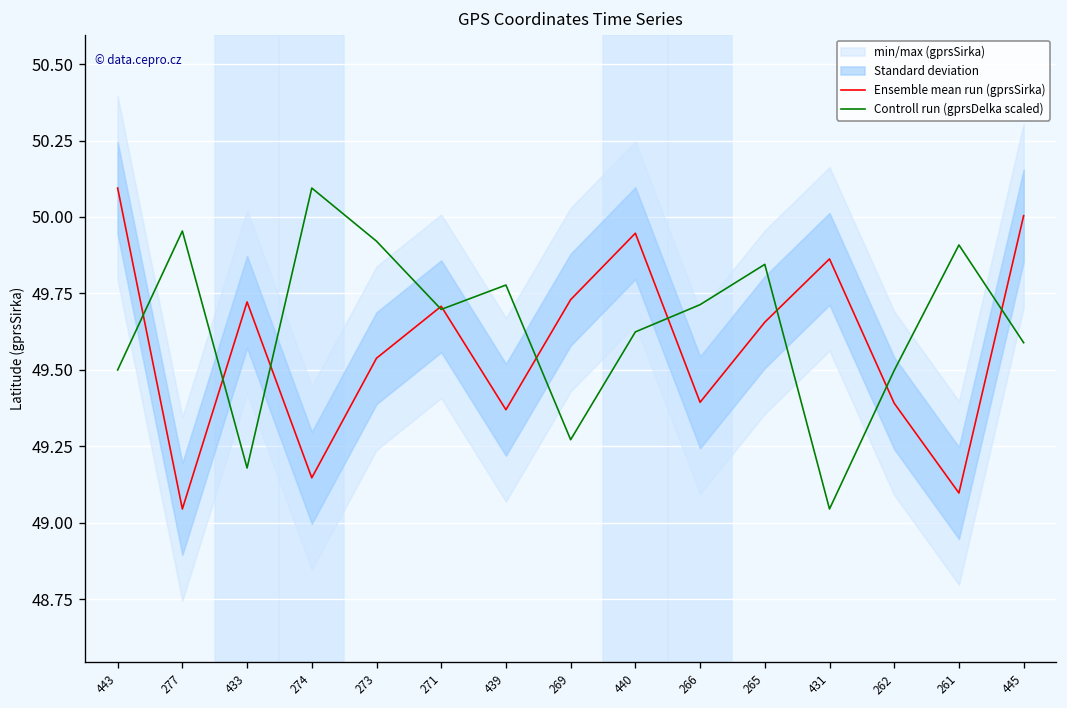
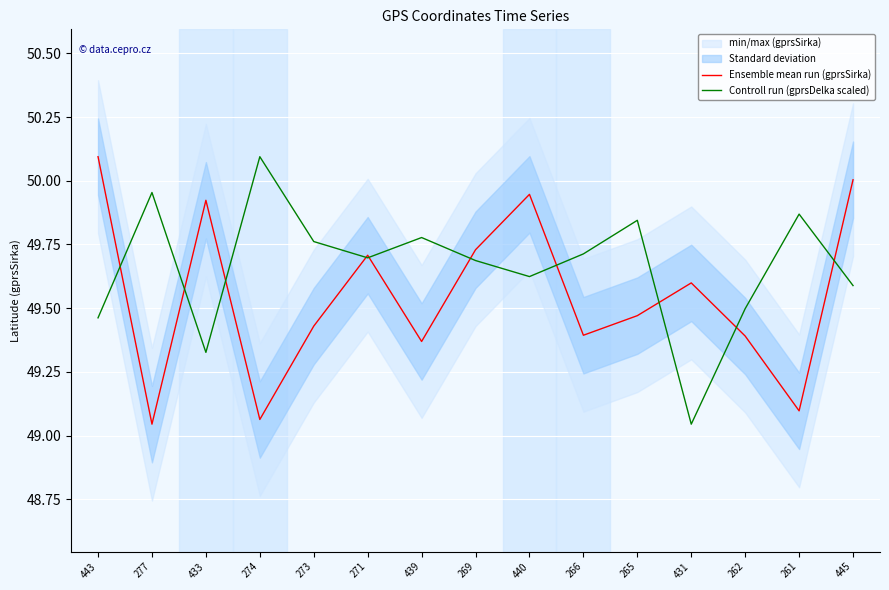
  {
    "Ensemble mean run (gprsSirka)": {
      "443": 50.09,
      "277": 49.04,
-     "433": 49.72,
-     "274": 49.15,
-     "273": 49.54,
+     "433": 49.92,
+     "274": 49.06,
+     "273": 49.43,
      "271": 49.71,
      "439": 49.37,
      "269": 49.73,
      "440": 49.95,
      "266": 49.39,
-     "265": 49.66,
-     "431": 49.86,
+     "265": 49.47,
+     "431": 49.60,
      "262": 49.39,
      "261": 49.10,
      "445": 50.00
    },
    "Controll run (gprsDelka scaled)": {
-     "443": 49.50,
+     "443": 49.46,
      "277": 49.95,
-     "433": 49.18,
+     "433": 49.33,
      "274": 50.09,
-     "273": 49.92,
+     "273": 49.76,
      "271": 49.70,
      "439": 49.78,
-     "269": 49.27,
+     "269": 49.69,
      "440": 49.62,
      "266": 49.71,
      "265": 49.84,
      "431": 49.04,
      "262": 49.50,
-     "261": 49.91,
+     "261": 49.87,
      "445": 49.59
    }
  }
